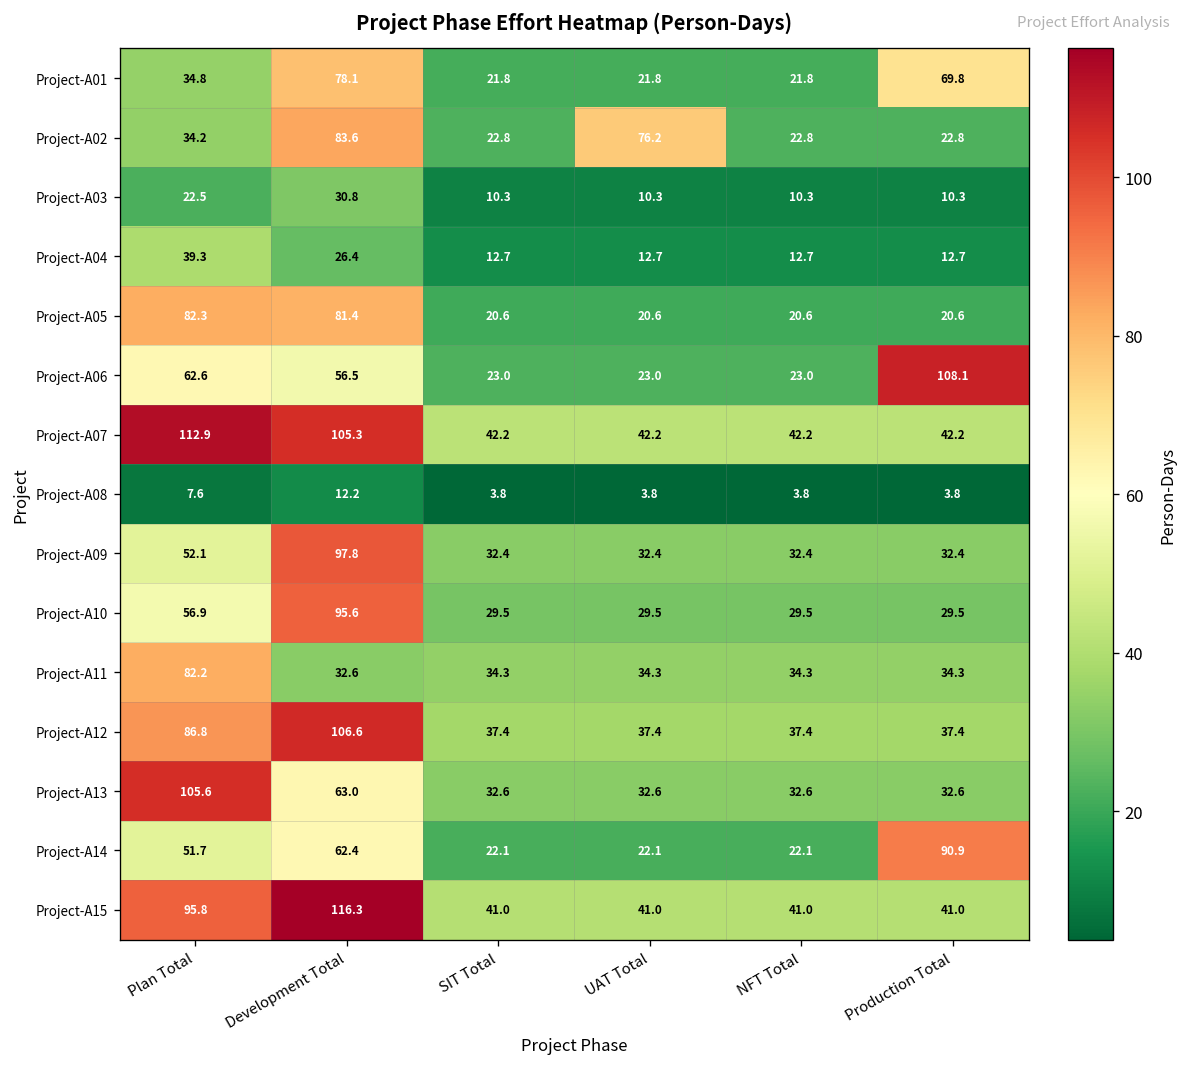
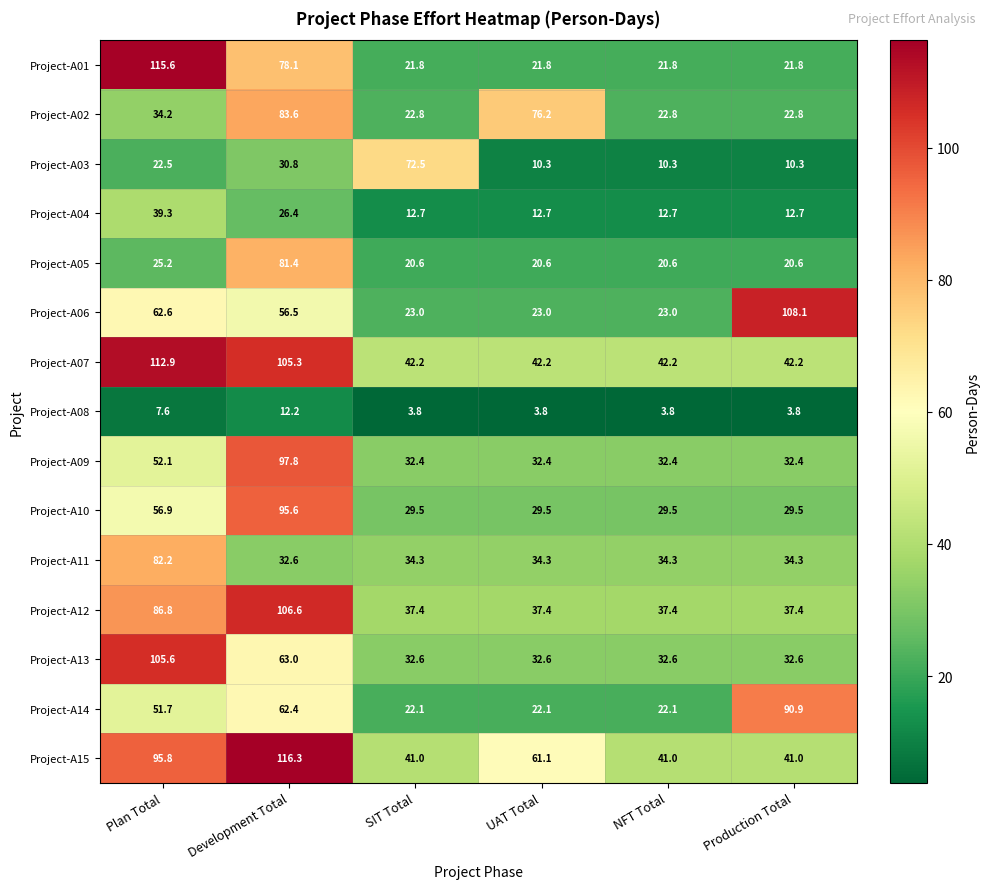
  {
    "Project-A01": {
-     "Plan Total": 34.8,
+     "Plan Total": 115.6,
      "Development Total": 78.1,
      "SIT Total": 21.8,
      "UAT Total": 21.8,
      "NFT Total": 21.8,
-     "Production Total": 69.8
+     "Production Total": 21.8
    },
    "Project-A02": {
      "Plan Total": 34.2,
      "Development Total": 83.6,
      "SIT Total": 22.8,
      "UAT Total": 76.2,
      "NFT Total": 22.8,
      "Production Total": 22.8
    },
    "Project-A03": {
      "Plan Total": 22.5,
      "Development Total": 30.8,
-     "SIT Total": 10.3,
+     "SIT Total": 72.5,
      "UAT Total": 10.3,
      "NFT Total": 10.3,
      "Production Total": 10.3
    },
    "Project-A04": {
      "Plan Total": 39.3,
      "Development Total": 26.4,
      "SIT Total": 12.7,
      "UAT Total": 12.7,
      "NFT Total": 12.7,
      "Production Total": 12.7
    },
    "Project-A05": {
-     "Plan Total": 82.3,
+     "Plan Total": 25.2,
      "Development Total": 81.4,
      "SIT Total": 20.6,
      "UAT Total": 20.6,
      "NFT Total": 20.6,
      "Production Total": 20.6
    },
    "Project-A06": {
      "Plan Total": 62.6,
      "Development Total": 56.5,
      "SIT Total": 23.0,
      "UAT Total": 23.0,
      "NFT Total": 23.0,
      "Production Total": 108.1
    },
    "Project-A07": {
      "Plan Total": 112.9,
      "Development Total": 105.3,
      "SIT Total": 42.2,
      "UAT Total": 42.2,
      "NFT Total": 42.2,
      "Production Total": 42.2
    },
    "Project-A08": {
      "Plan Total": 7.6,
      "Development Total": 12.2,
      "SIT Total": 3.8,
      "UAT Total": 3.8,
      "NFT Total": 3.8,
      "Production Total": 3.8
    },
    "Project-A09": {
      "Plan Total": 52.1,
      "Development Total": 97.8,
      "SIT Total": 32.4,
      "UAT Total": 32.4,
      "NFT Total": 32.4,
      "Production Total": 32.4
    },
    "Project-A10": {
      "Plan Total": 56.9,
      "Development Total": 95.6,
      "SIT Total": 29.5,
      "UAT Total": 29.5,
      "NFT Total": 29.5,
      "Production Total": 29.5
    },
    "Project-A11": {
      "Plan Total": 82.2,
      "Development Total": 32.6,
      "SIT Total": 34.3,
      "UAT Total": 34.3,
      "NFT Total": 34.3,
      "Production Total": 34.3
    },
    "Project-A12": {
      "Plan Total": 86.8,
      "Development Total": 106.6,
      "SIT Total": 37.4,
      "UAT Total": 37.4,
      "NFT Total": 37.4,
      "Production Total": 37.4
    },
    "Project-A13": {
      "Plan Total": 105.6,
      "Development Total": 63.0,
      "SIT Total": 32.6,
      "UAT Total": 32.6,
      "NFT Total": 32.6,
      "Production Total": 32.6
    },
    "Project-A14": {
      "Plan Total": 51.7,
      "Development Total": 62.4,
      "SIT Total": 22.1,
      "UAT Total": 22.1,
      "NFT Total": 22.1,
      "Production Total": 90.9
    },
    "Project-A15": {
      "Plan Total": 95.8,
      "Development Total": 116.3,
      "SIT Total": 41.0,
-     "UAT Total": 41.0,
+     "UAT Total": 61.1,
      "NFT Total": 41.0,
      "Production Total": 41.0
    }
  }
